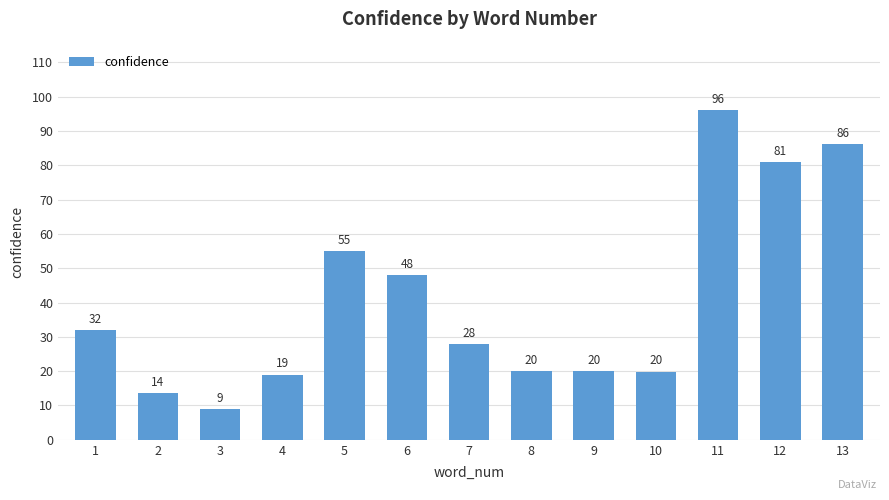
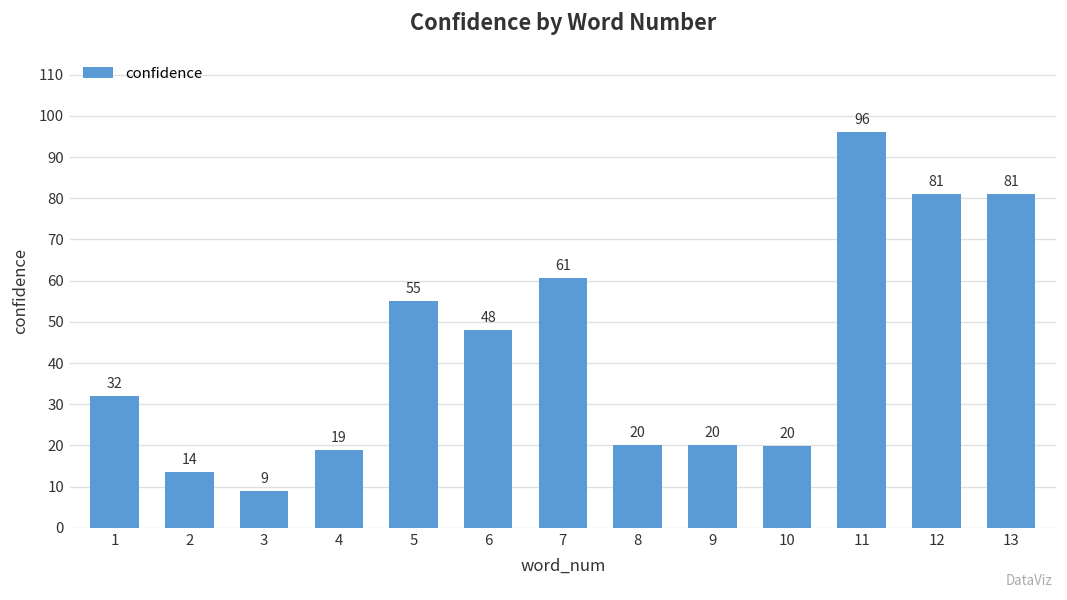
  {
    "1": 32,
    "2": 14,
    "3": 9,
    "4": 19,
    "5": 55,
    "6": 48,
-   "7": 28,
+   "7": 61,
    "8": 20,
    "9": 20,
    "10": 20,
    "11": 96,
    "12": 81,
-   "13": 86
+   "13": 81
  }
